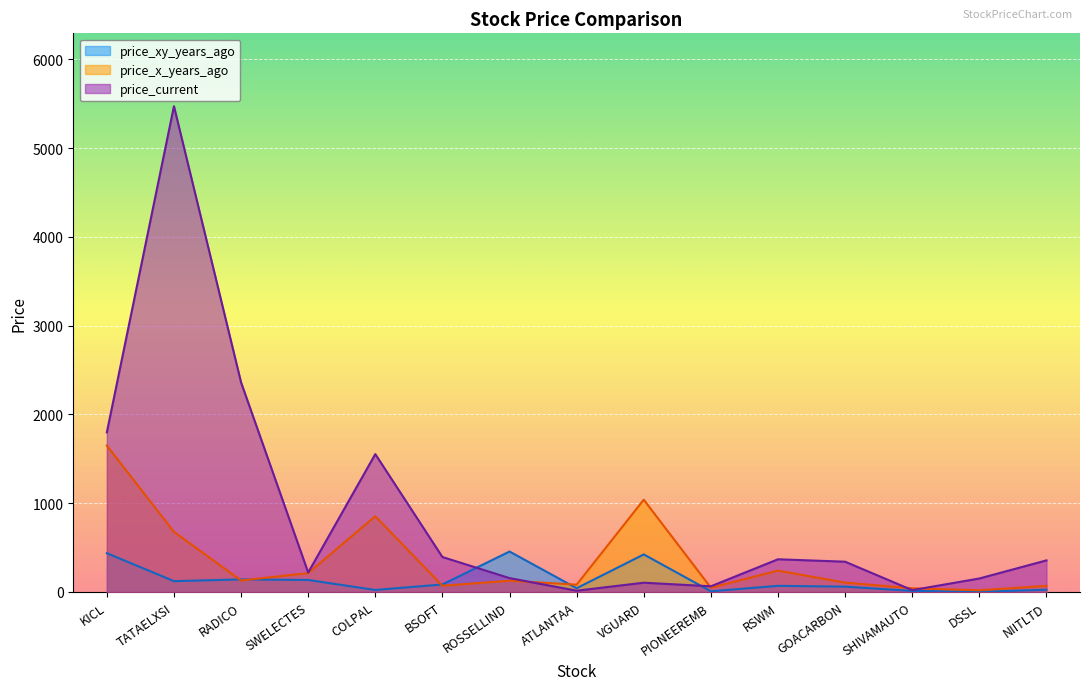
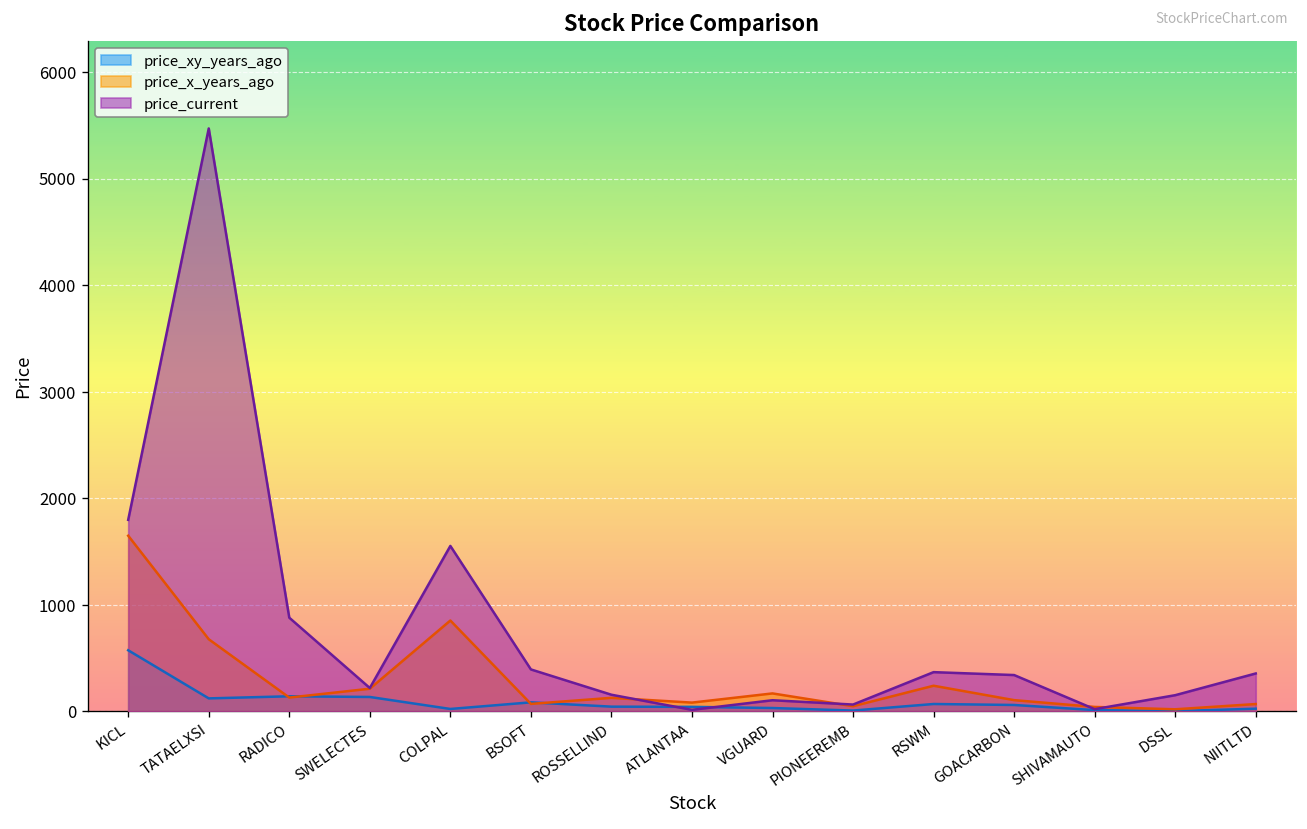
  {
    "price_xy_years_ago": {
-     "KICL": 400,
+     "KICL": 600,
      "TATAELXSI": 100,
      "SWELECTES": 100,
      "COLPAL": 0,
-     "ROSSELLIND": 500,
-     "VGUARD": 400,
+     "ROSSELLIND": 0,
+     "VGUARD": 0,
      "PIONEEREMB": 0,
      "RSWM": 100,
      "GOACARBON": 100,
      "NIITLTD": 0
    },
    "price_x_years_ago": {
      "KICL": 1600,
      "TATAELXSI": 700,
      "COLPAL": 900,
      "ROSSELLIND": 100,
      "ATLANTAA": 100,
-     "VGUARD": 1000,
+     "VGUARD": 200,
      "RSWM": 200,
      "GOACARBON": 100,
      "NIITLTD": 100
    },
    "price_current": {
      "KICL": 1800,
      "TATAELXSI": 5500,
-     "RADICO": 2400,
+     "RADICO": 900,
      "COLPAL": 1600,
      "BSOFT": 400,
      "ROSSELLIND": 200,
      "VGUARD": 100,
      "RSWM": 400,
      "GOACARBON": 300,
      "DSSL": 200,
      "NIITLTD": 400
    }
  }
